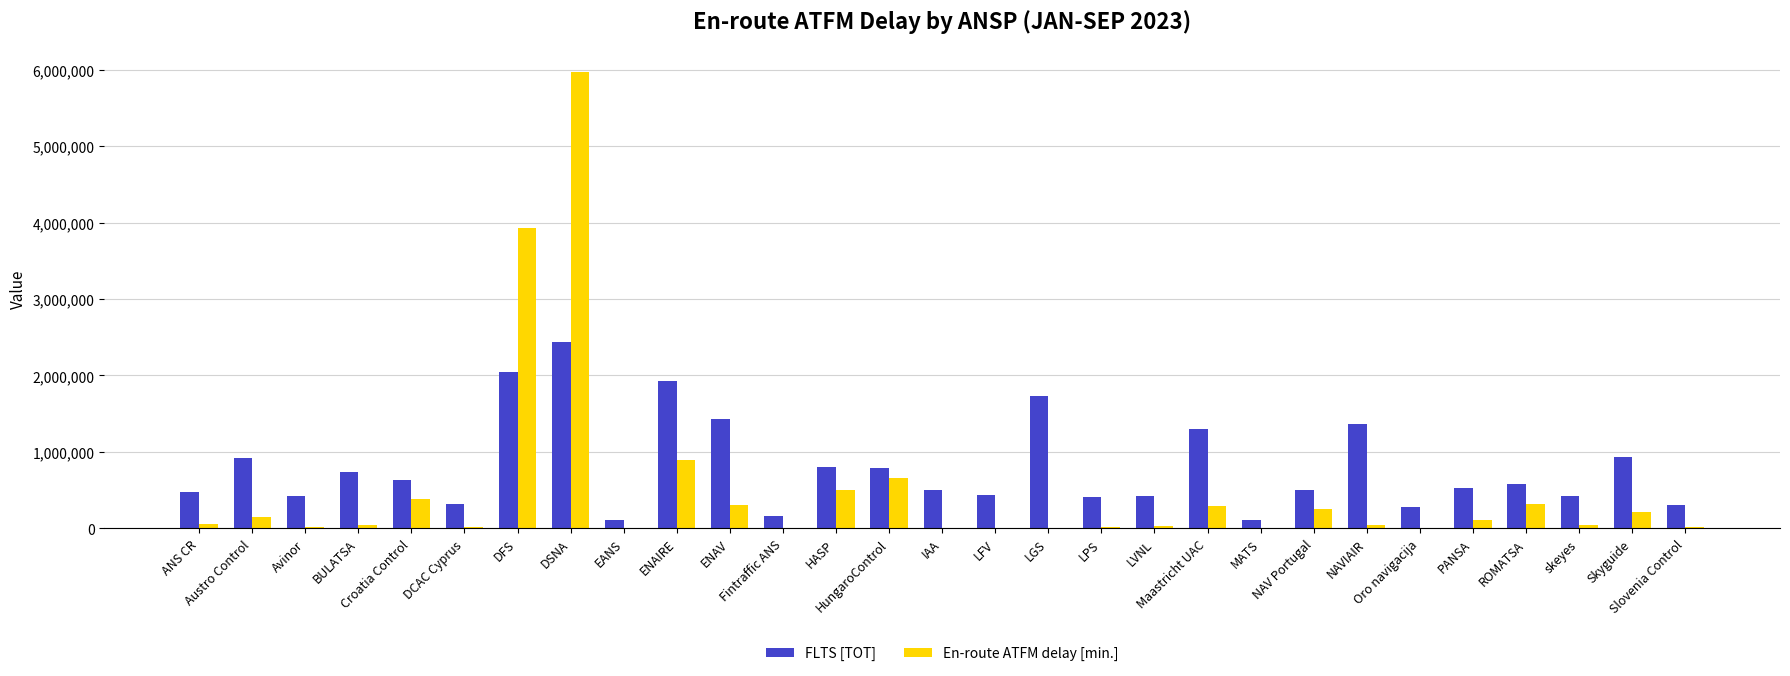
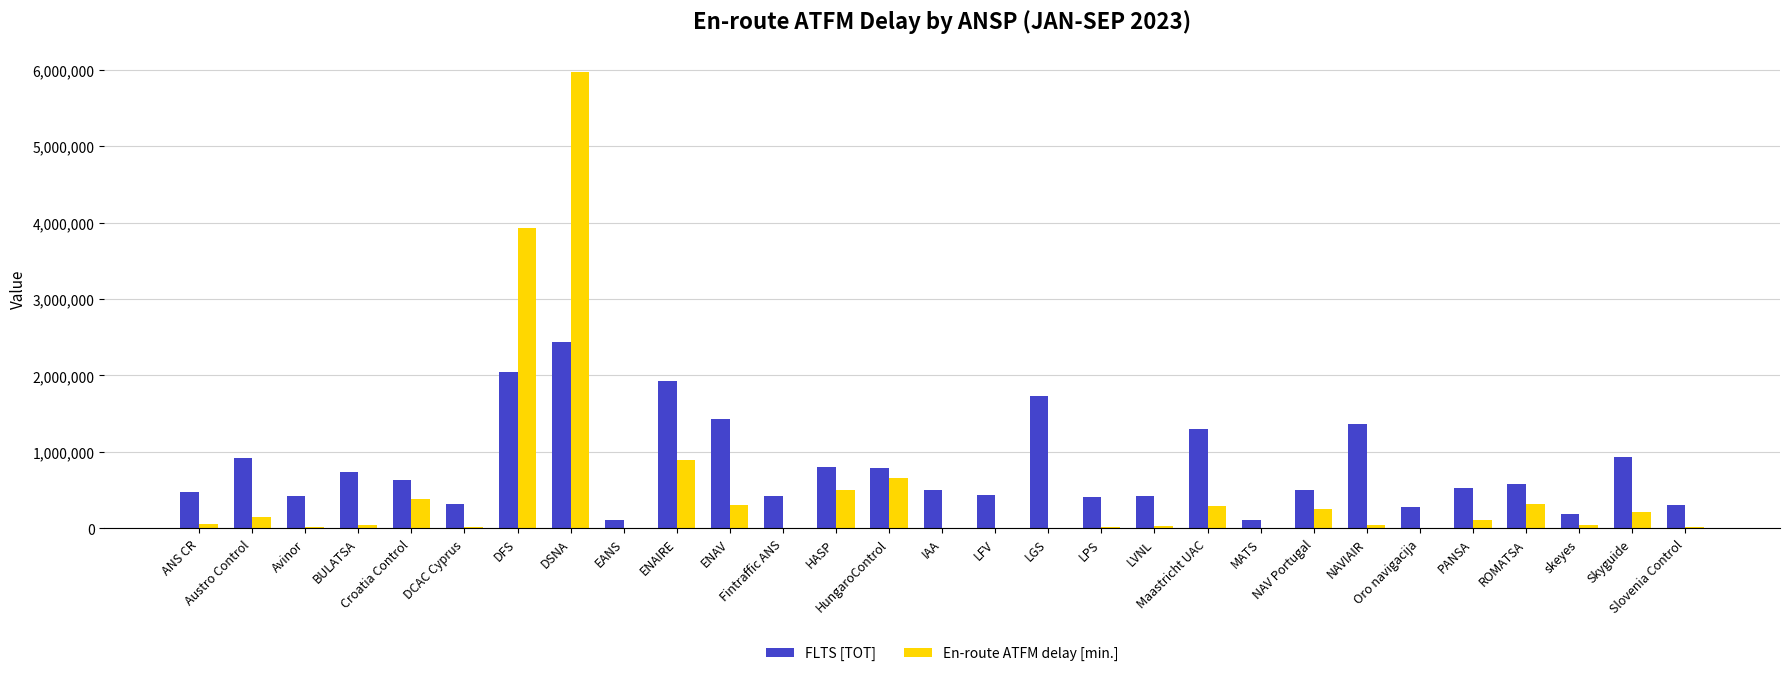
  {
    "FLTS [TOT]": {
      "ANS CR": "500,000",
      "Austro Control": "900,000",
      "Avinor": "400,000",
      "BULATSA": "700,000",
      "Croatia Control": "600,000",
      "DCAC Cyprus": "300,000",
      "DFS": "2,000,000",
      "DSNA": "2,400,000",
      "EANS": "100,000",
      "ENAIRE": "1,900,000",
      "ENAV": "1,400,000",
-     "Fintraffic ANS": "200,000",
+     "Fintraffic ANS": "400,000",
      "HASP": "800,000",
      "HungaroControl": "800,000",
      "IAA": "500,000",
      "LFV": "400,000",
      "LGS": "1,700,000",
      "LPS": "400,000",
      "LVNL": "400,000",
      "Maastricht UAC": "1,300,000",
      "MATS": "100,000",
      "NAV Portugal": "500,000",
      "NAVIAIR": "1,400,000",
      "Oro navigacija": "300,000",
      "PANSA": "500,000",
      "ROMATSA": "600,000",
-     "skeyes": "400,000",
+     "skeyes": "200,000",
      "Skyguide": "900,000",
      "Slovenia Control": "300,000"
    },
    "En-route ATFM delay [min.]": {
      "ANS CR": "100,000",
      "Austro Control": "100,000",
      "BULATSA": "0",
      "Croatia Control": "400,000",
      "DFS": "3,900,000",
      "DSNA": "6,000,000",
      "EANS": "0",
      "ENAIRE": "900,000",
      "ENAV": "300,000",
      "Fintraffic ANS": "0",
      "HASP": "500,000",
      "HungaroControl": "700,000",
      "LGS": "0",
      "Maastricht UAC": "300,000",
      "MATS": "0",
      "NAV Portugal": "300,000",
      "NAVIAIR": "0",
      "Oro navigacija": "0",
      "PANSA": "100,000",
      "ROMATSA": "300,000",
      "skeyes": "0",
      "Skyguide": "200,000"
    }
  }
